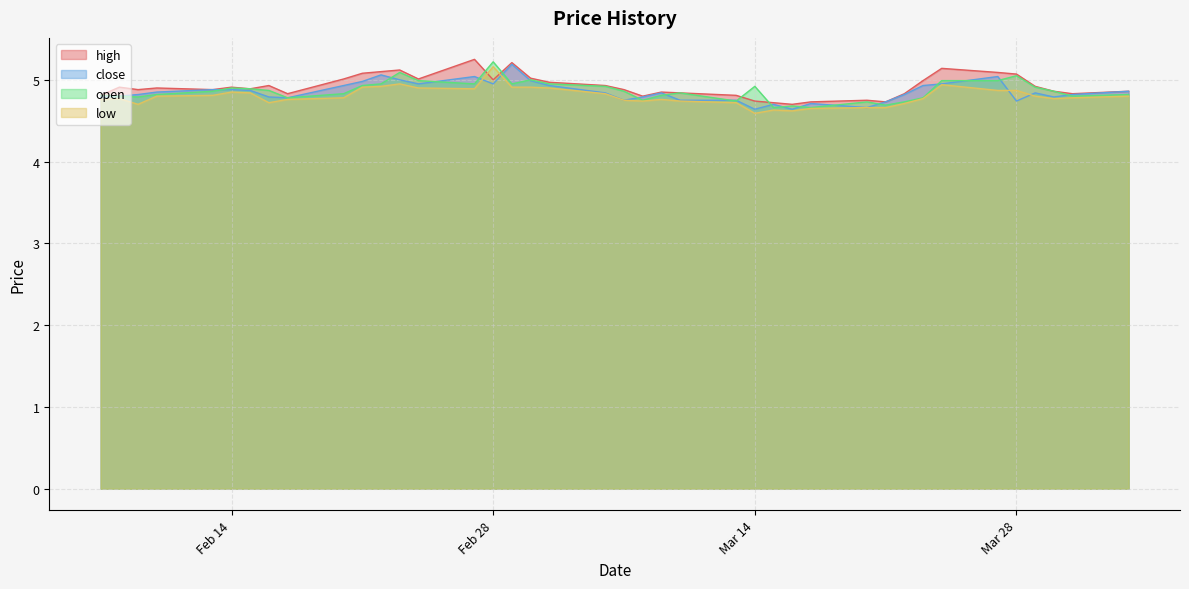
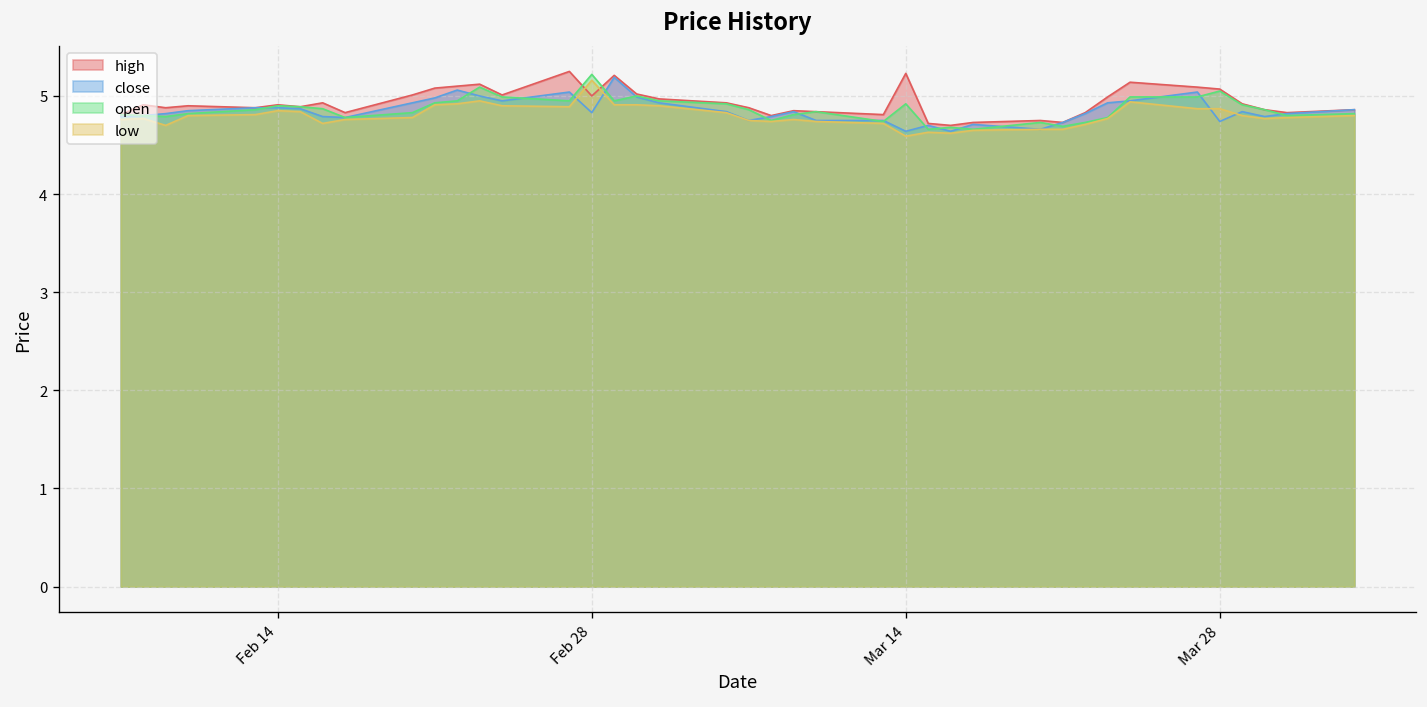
  {
    "high": {
      "Feb 28": 5.0,
-     "Mar 14": 4.7
+     "Mar 14": 5.2
    },
    "close": {
-     "Feb 28": 5.0,
+     "Feb 28": 4.8,
      "Mar 14": 4.6,
      "Mar 28": 4.7
    },
    "open": {
      "Feb 28": 5.2,
      "Mar 14": 4.9
    },
    "low": {
      "Feb 28": 5.2,
      "Mar 14": 4.6,
      "Mar 28": 4.9
    }
  }
